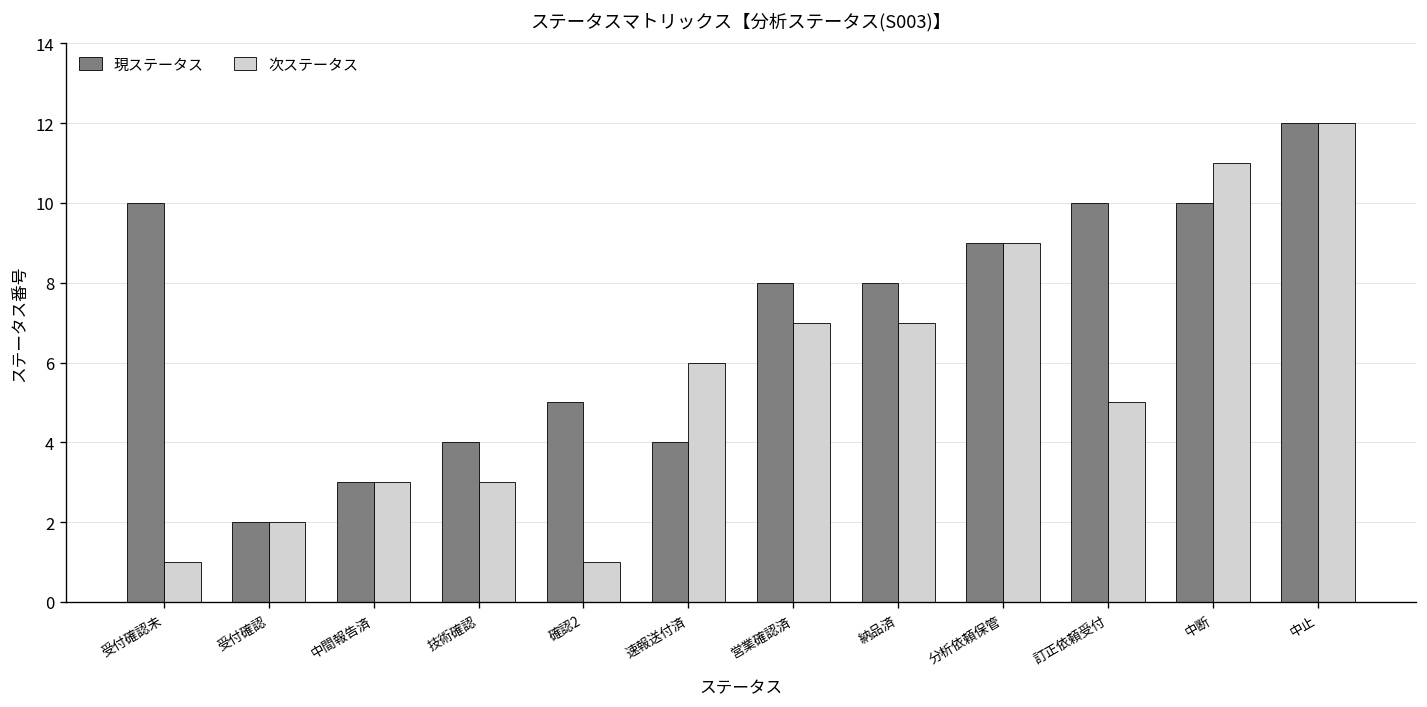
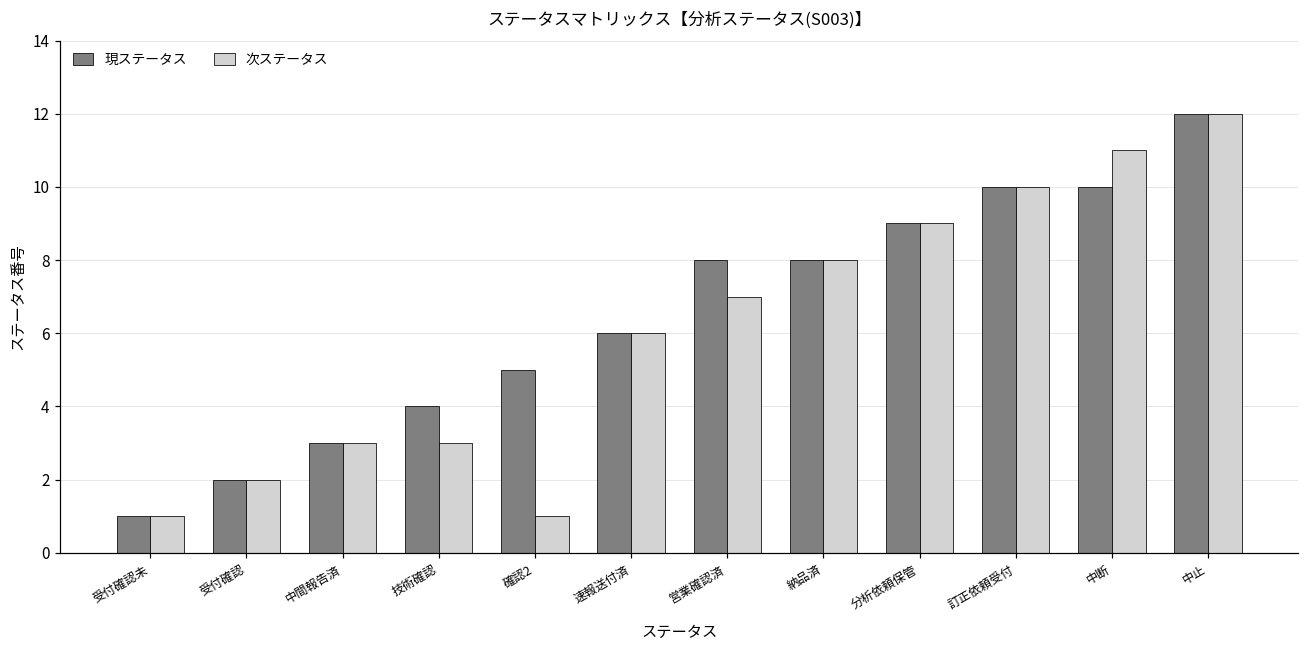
  {
    "現ステータス": {
-     "受付確認未": 10,
+     "受付確認未": 1,
      "受付確認": 2,
      "中間報告済": 3,
      "技術確認": 4,
      "確認2": 5,
-     "速報送付済": 4,
+     "速報送付済": 6,
      "営業確認済": 8,
      "納品済": 8,
      "分析依頼保管": 9,
      "訂正依頼受付": 10,
      "中断": 10,
      "中止": 12
    },
    "次ステータス": {
      "受付確認未": 1,
      "受付確認": 2,
      "中間報告済": 3,
      "技術確認": 3,
      "確認2": 1,
      "速報送付済": 6,
      "営業確認済": 7,
-     "納品済": 7,
+     "納品済": 8,
      "分析依頼保管": 9,
-     "訂正依頼受付": 5,
+     "訂正依頼受付": 10,
      "中断": 11,
      "中止": 12
    }
  }
